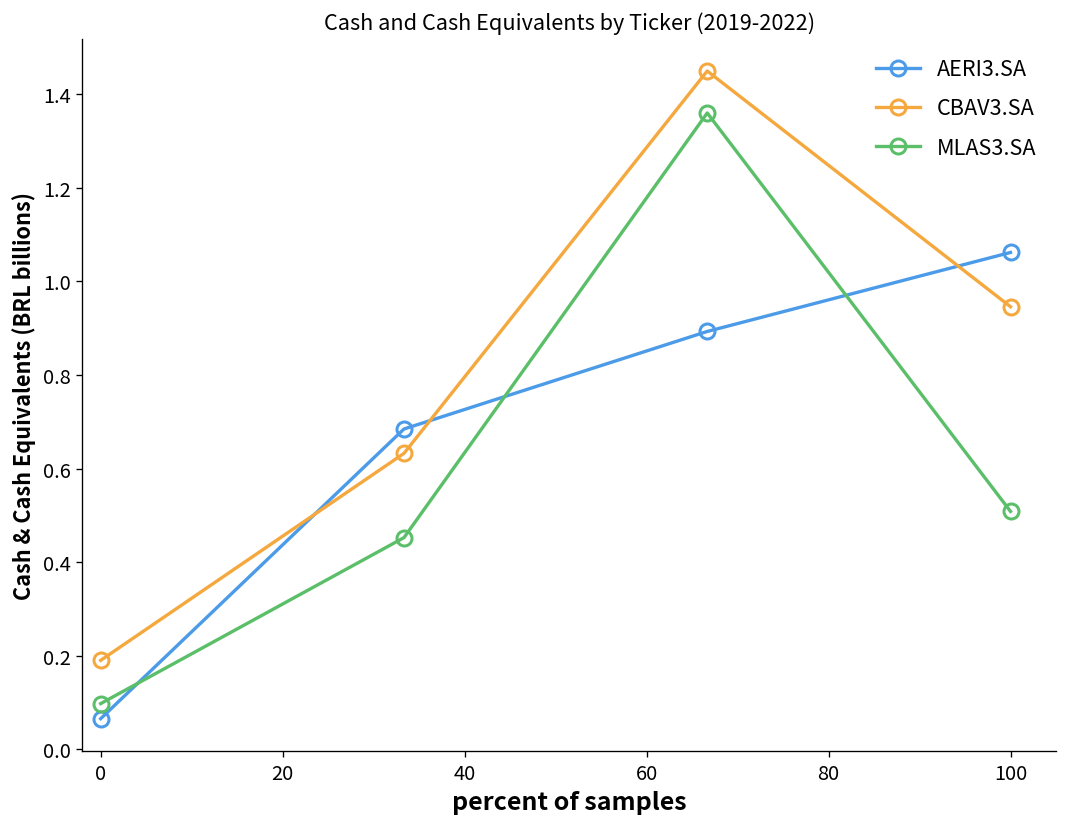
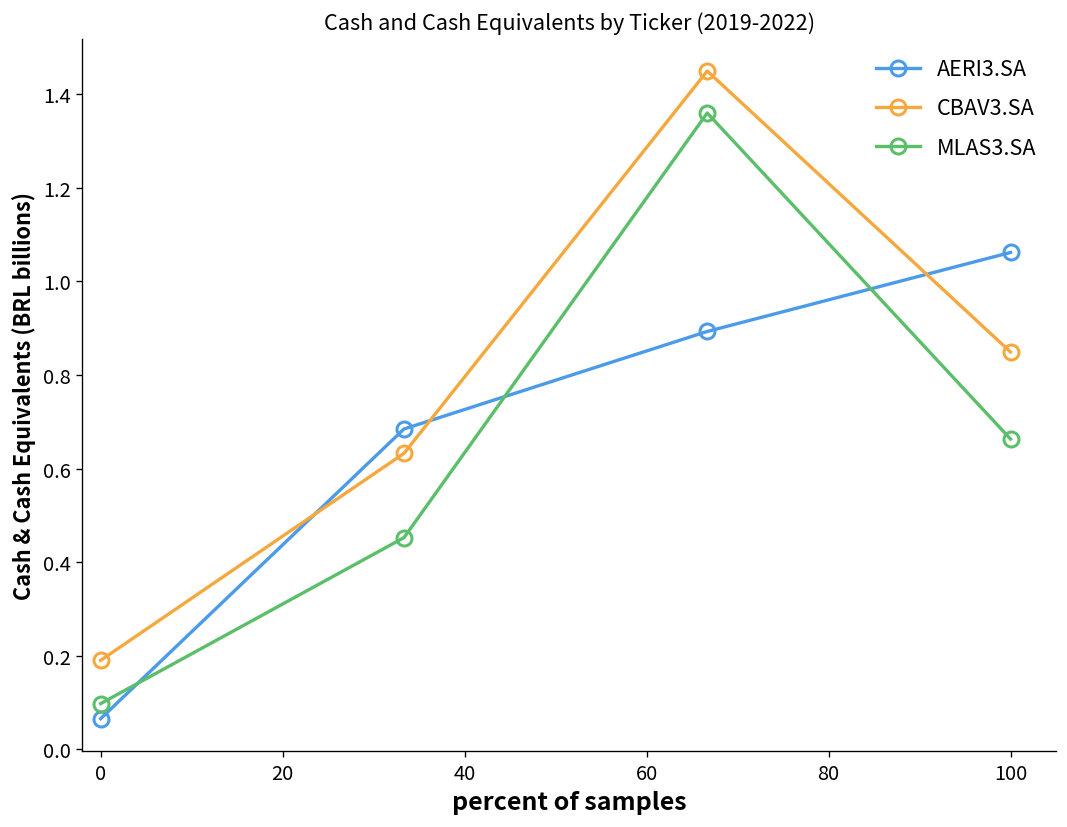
  {
    "AERI3.SA": {
      "0": 0.07,
      "100": 1.06
    },
    "CBAV3.SA": {
      "0": 0.19,
-     "100": 0.95
+     "100": 0.85
    },
    "MLAS3.SA": {
      "0": 0.10,
-     "100": 0.51
+     "100": 0.66
    }
  }
